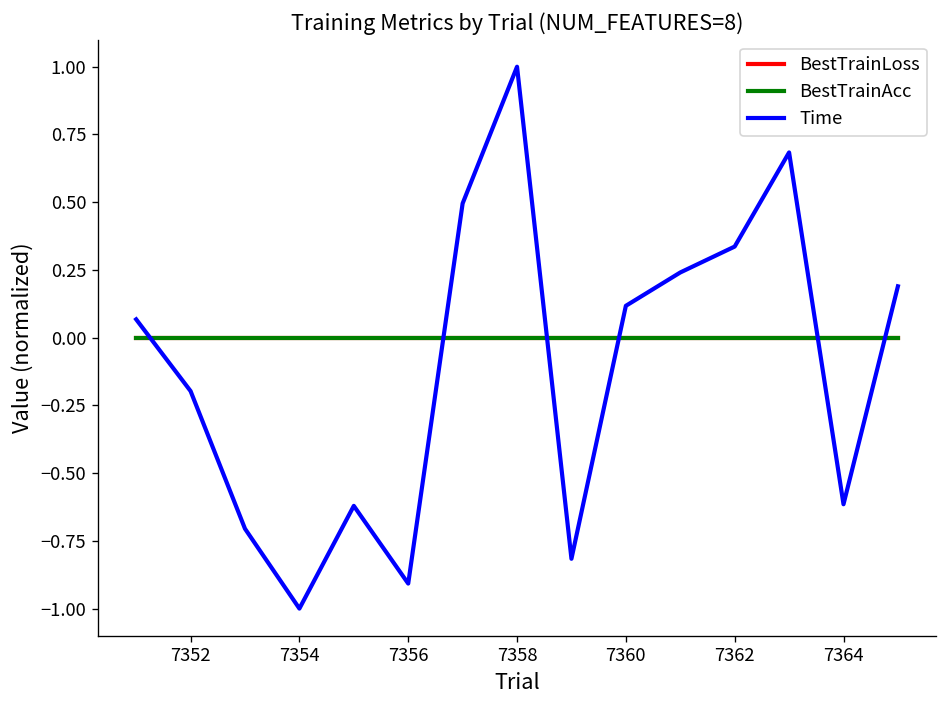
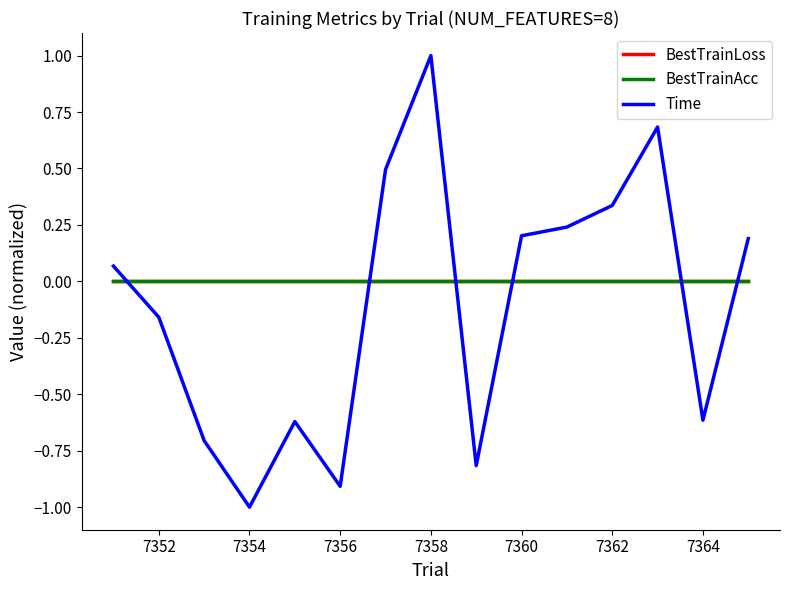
  {
    "BestTrainAcc": {
      "7352": 0.00,
      "7354": 0.00,
      "7356": 0.00,
      "7358": 0.00,
      "7360": 0.00,
      "7362": 0.00,
      "7364": 0.00
    },
    "Time": {
-     "7352": -0.20,
+     "7352": -0.16,
      "7354": -1.00,
      "7356": -0.91,
      "7358": 1.00,
-     "7360": 0.12,
+     "7360": 0.20,
      "7362": 0.34,
      "7364": -0.61
    }
  }
